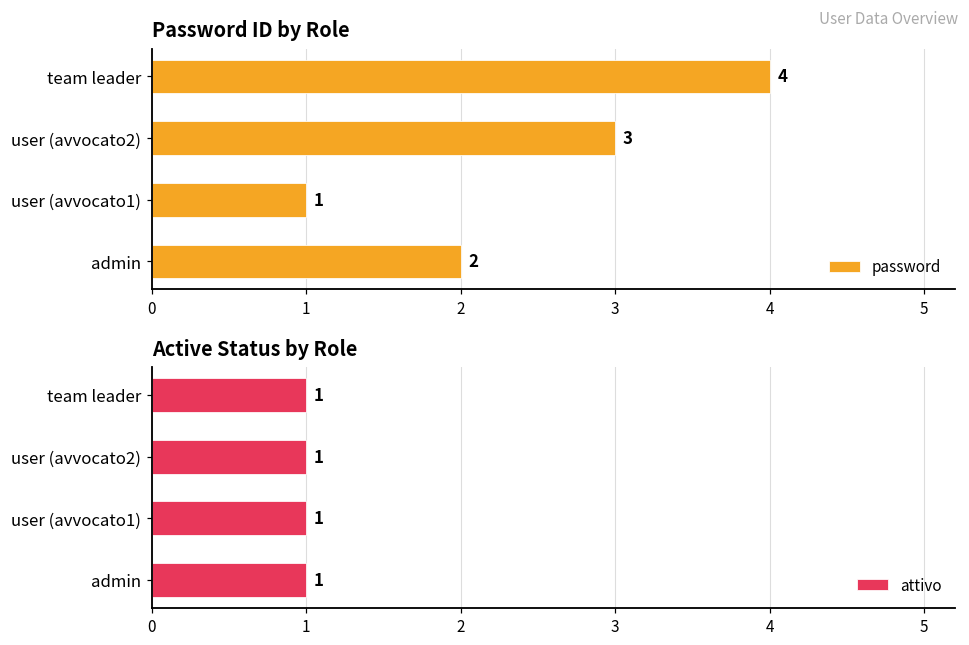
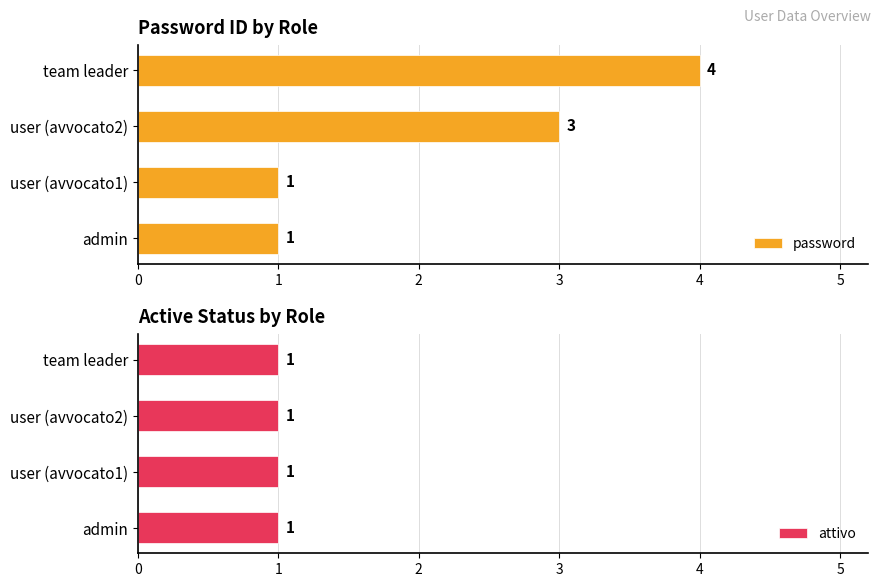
  {
    "Password ID by Role": {
      "team leader": 4,
      "user (avvocato2)": 3,
      "user (avvocato1)": 1,
-     "admin": 2
+     "admin": 1
    },
    "Active Status by Role": {
      "team leader": 1,
      "user (avvocato2)": 1,
      "user (avvocato1)": 1,
      "admin": 1
    }
  }
